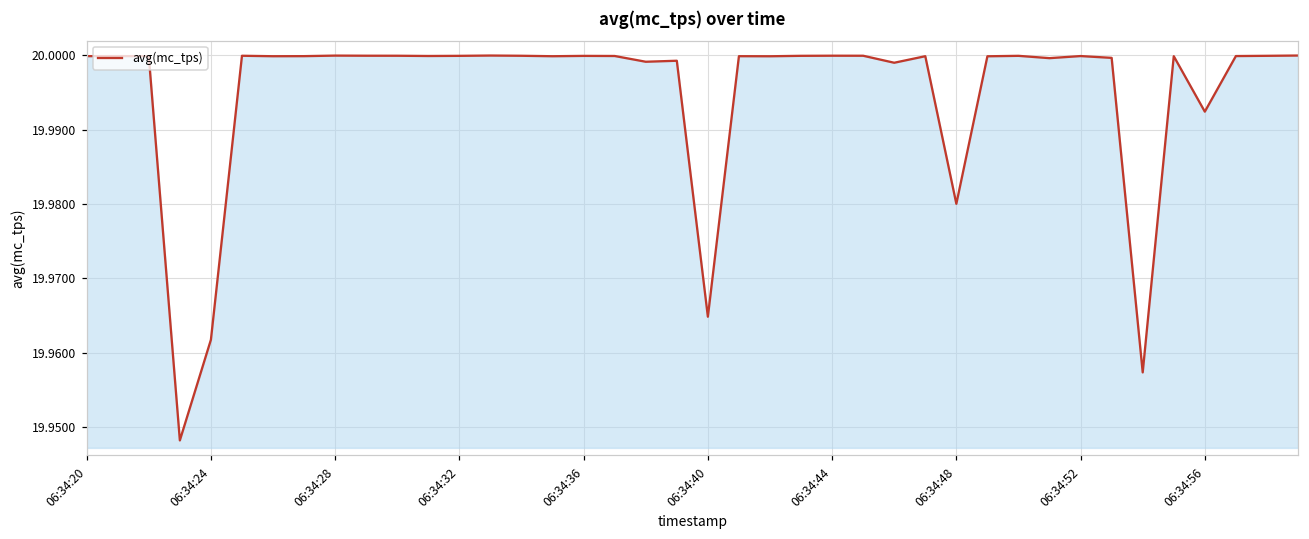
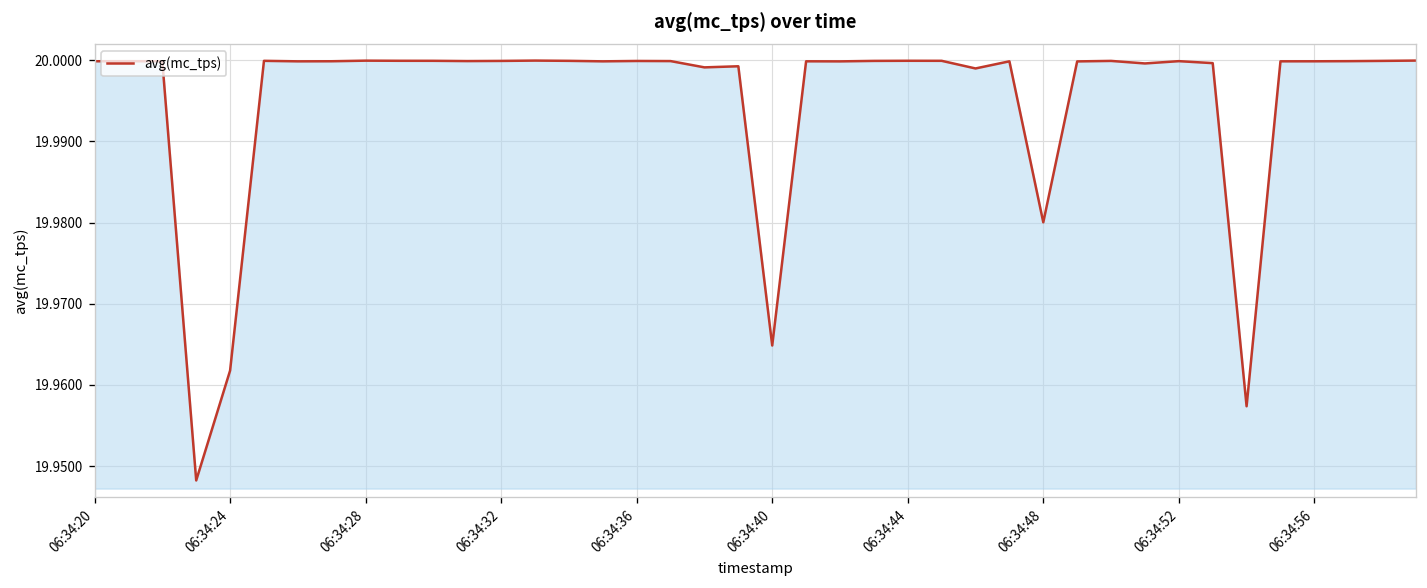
  {
    "06:34:20": 20.000,
    "06:34:24": 19.962,
    "06:34:28": 20.000,
    "06:34:32": 20.000,
    "06:34:36": 20.000,
    "06:34:40": 19.965,
    "06:34:44": 20.000,
    "06:34:48": 19.980,
    "06:34:52": 20.000,
-   "06:34:56": 19.992
+   "06:34:56": 20.000
  }
